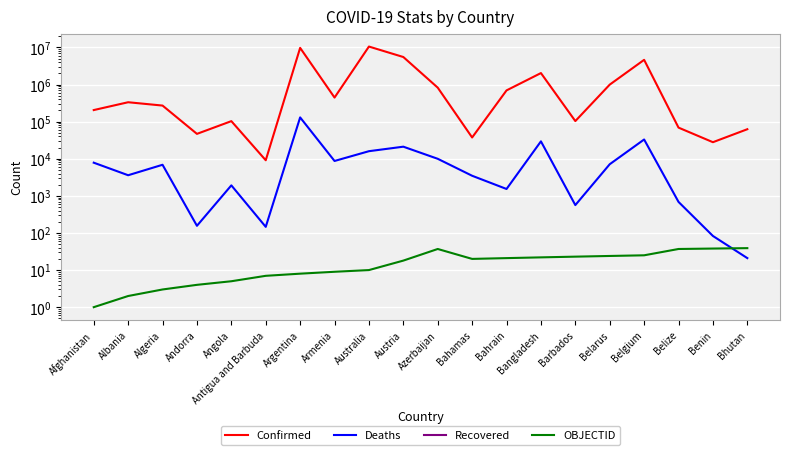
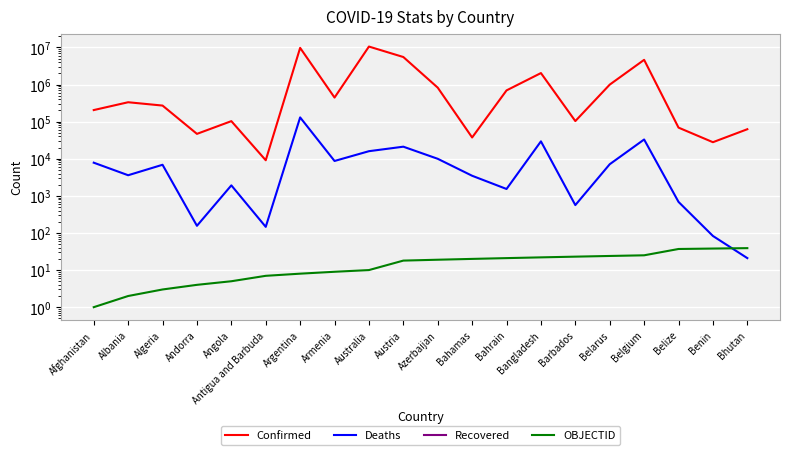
  {
    "Confirmed": {
      "Afghanistan": 200000,
      "Albania": 300000,
      "Algeria": 300000,
      "Andorra": 50000,
      "Angola": 100000,
      "Antigua and Barbuda": 9000,
      "Argentina": 10000000,
      "Armenia": 400000,
      "Australia": 11000000,
      "Austria": 6000000,
      "Azerbaijan": 800000,
      "Bahamas": 40000,
      "Bahrain": 700000,
      "Bangladesh": 2000000,
      "Barbados": 100000,
      "Belarus": 1000000,
      "Belgium": 5000000,
      "Belize": 70000,
      "Benin": 30000,
      "Bhutan": 60000
    },
    "Deaths": {
      "Afghanistan": 8000,
      "Albania": 4000,
      "Algeria": 7000,
      "Andorra": 160,
      "Angola": 2000,
      "Antigua and Barbuda": 150,
      "Argentina": 130000,
      "Armenia": 9000,
      "Australia": 16000,
      "Austria": 20000,
      "Azerbaijan": 10000,
      "Bahamas": 3000,
      "Bahrain": 1500,
      "Bangladesh": 30000,
      "Barbados": 600,
      "Belarus": 7000,
      "Belgium": 30000,
      "Belize": 700,
      "Benin": 80,
      "Bhutan": 20
    },
    "OBJECTID": {
      "Afghanistan": 1,
      "Albania": 2,
      "Algeria": 3,
      "Andorra": 4,
      "Angola": 5,
      "Antigua and Barbuda": 7,
      "Argentina": 8,
      "Armenia": 9,
      "Australia": 10,
      "Austria": 20,
-     "Azerbaijan": 40,
+     "Azerbaijan": 20,
      "Bahamas": 20,
      "Bahrain": 20,
      "Bangladesh": 20,
      "Barbados": 20,
      "Belarus": 20,
      "Belgium": 30,
      "Belize": 40,
      "Benin": 40,
      "Bhutan": 40
    }
  }
